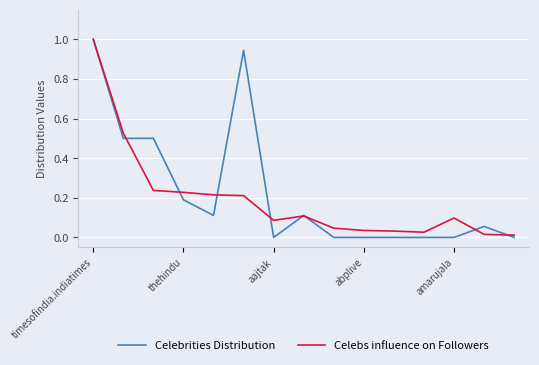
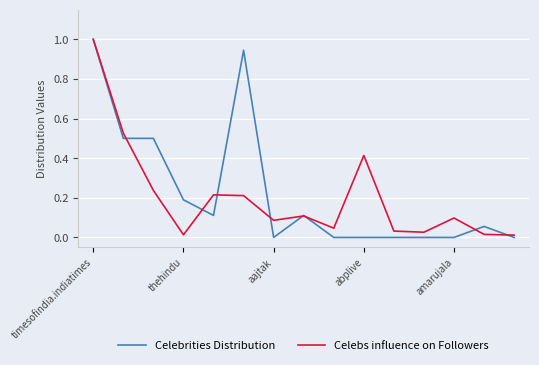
  {
    "Celebrities Distribution": {
      "thehindu": 0.19,
      "aajtak": 0.00,
      "abplive": 0.00,
      "amarujala": 0.00
    },
    "Celebs influence on Followers": {
-     "thehindu": 0.23,
+     "thehindu": 0.01,
      "aajtak": 0.09,
-     "abplive": 0.04,
+     "abplive": 0.41,
      "amarujala": 0.10
    }
  }
